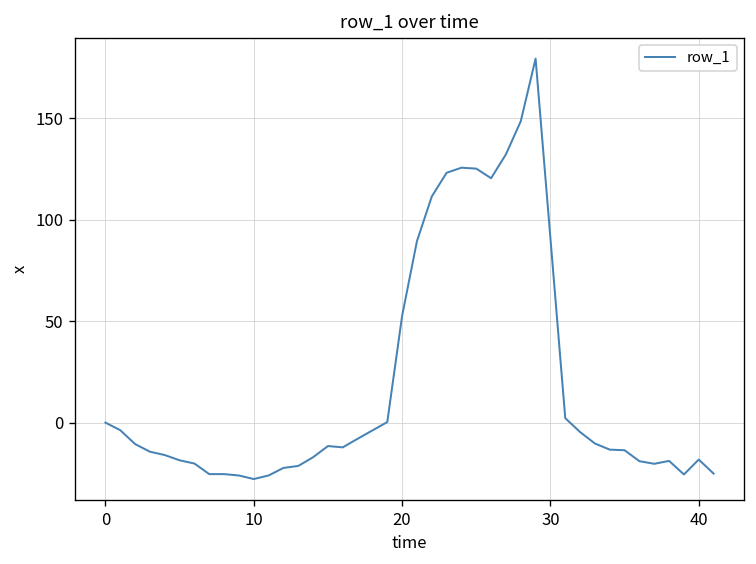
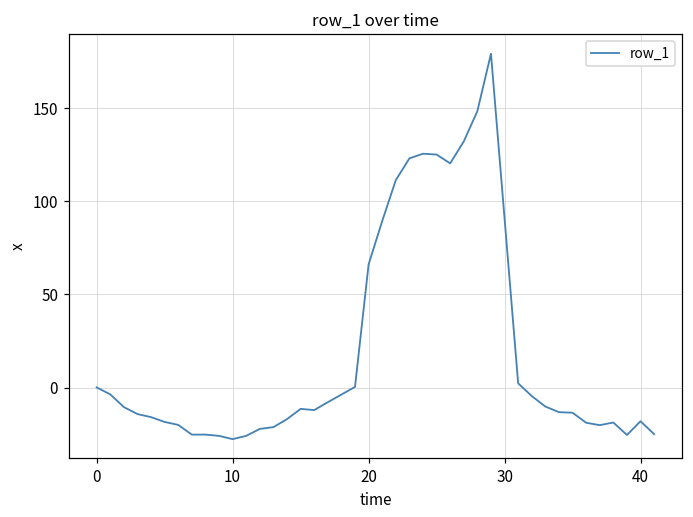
  {
    "0": 0,
    "10": -28,
-   "20": 53,
+   "20": 66,
    "40": -18
  }
